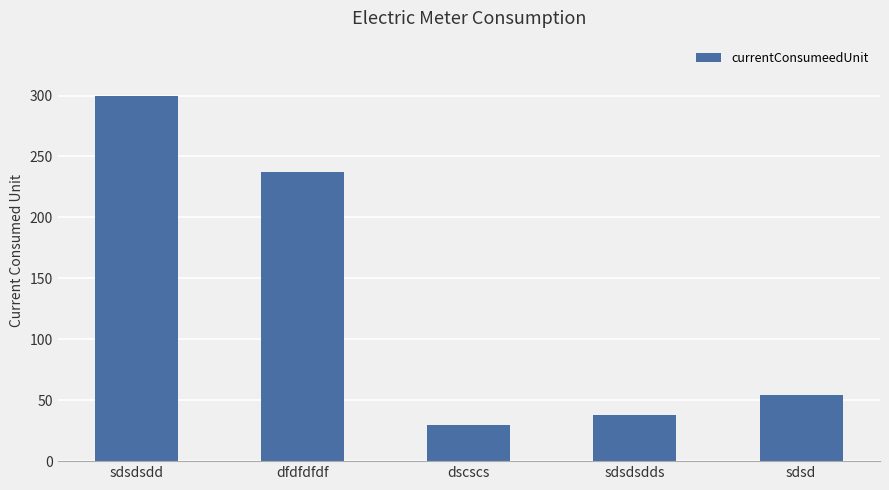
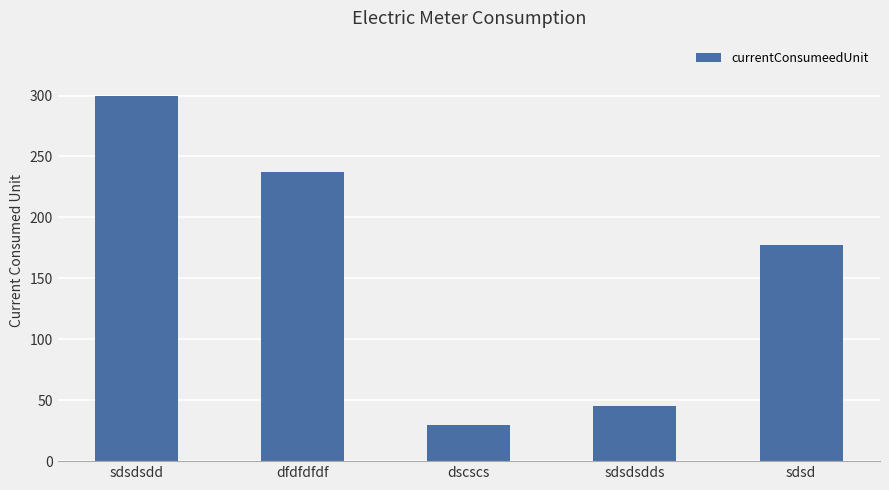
  {
    "sdsdsdd": 300,
    "dfdfdfdf": 237,
    "dscscs": 30,
-   "sdsdsdds": 38,
-   "sdsd": 54
+   "sdsdsdds": 45,
+   "sdsd": 177
  }
